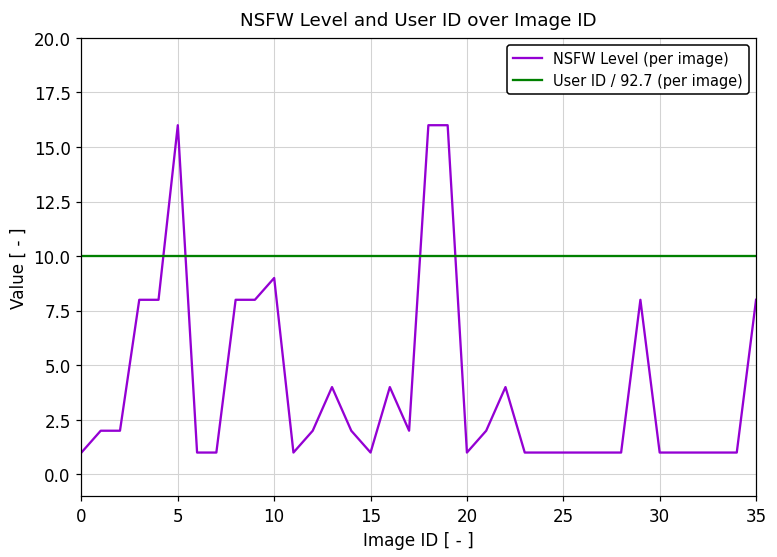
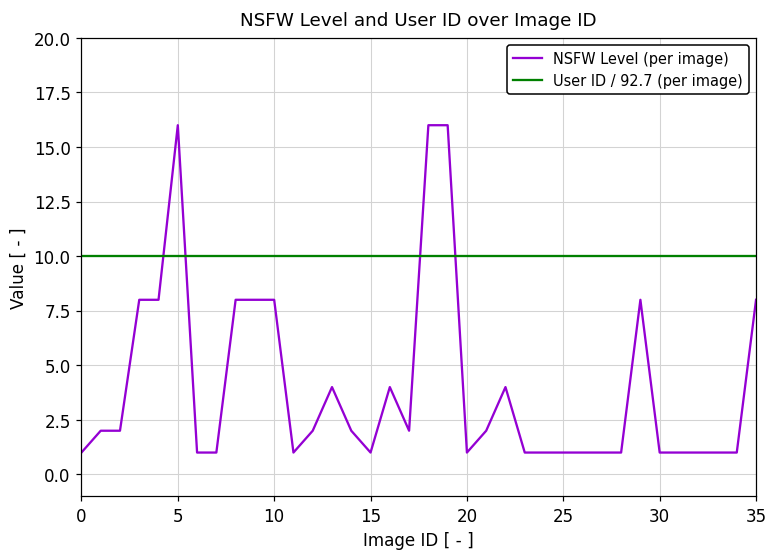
  {
    "NSFW Level (per image)": {
      "0": 1,
      "5": 16,
-     "10": 9,
+     "10": 8,
      "15": 1,
      "20": 1,
      "25": 1,
      "30": 1,
      "35": 8
    },
    "User ID / 92.7 (per image)": {
      "0": 10,
      "5": 10,
      "10": 10,
      "15": 10,
      "20": 10,
      "25": 10,
      "30": 10,
      "35": 10
    }
  }
